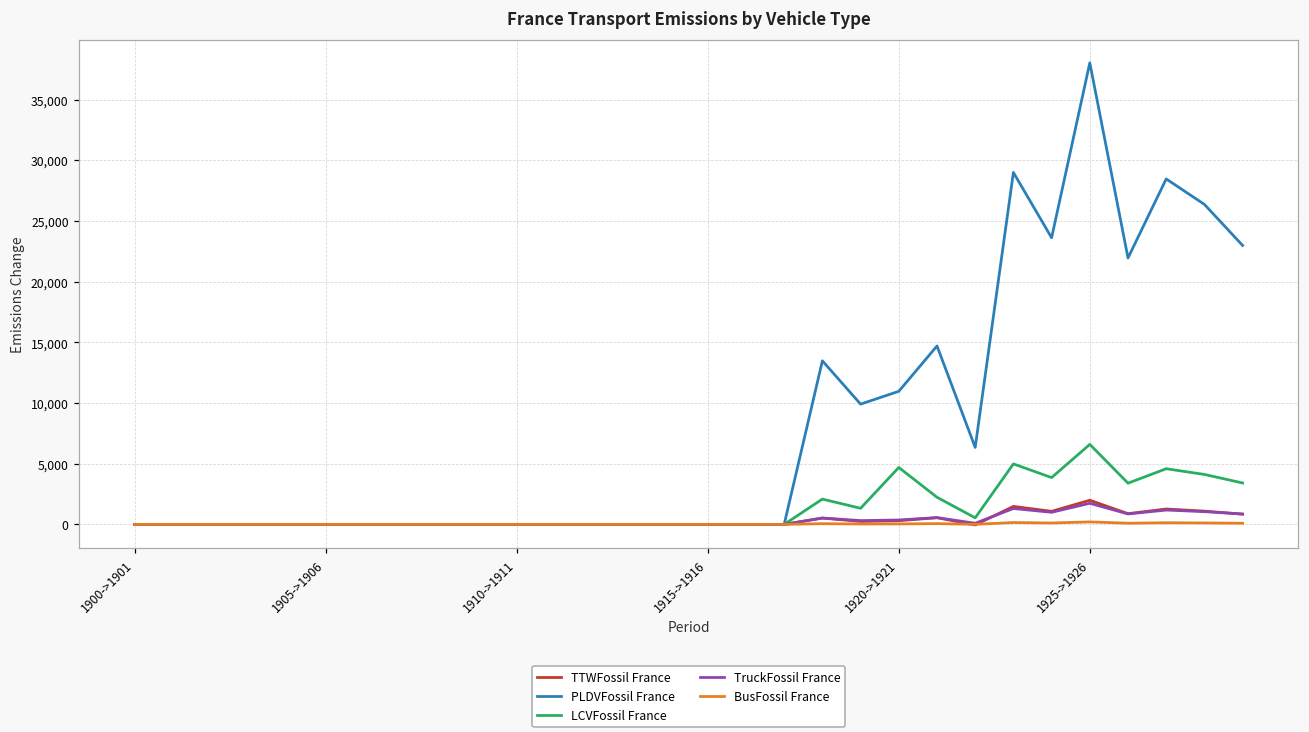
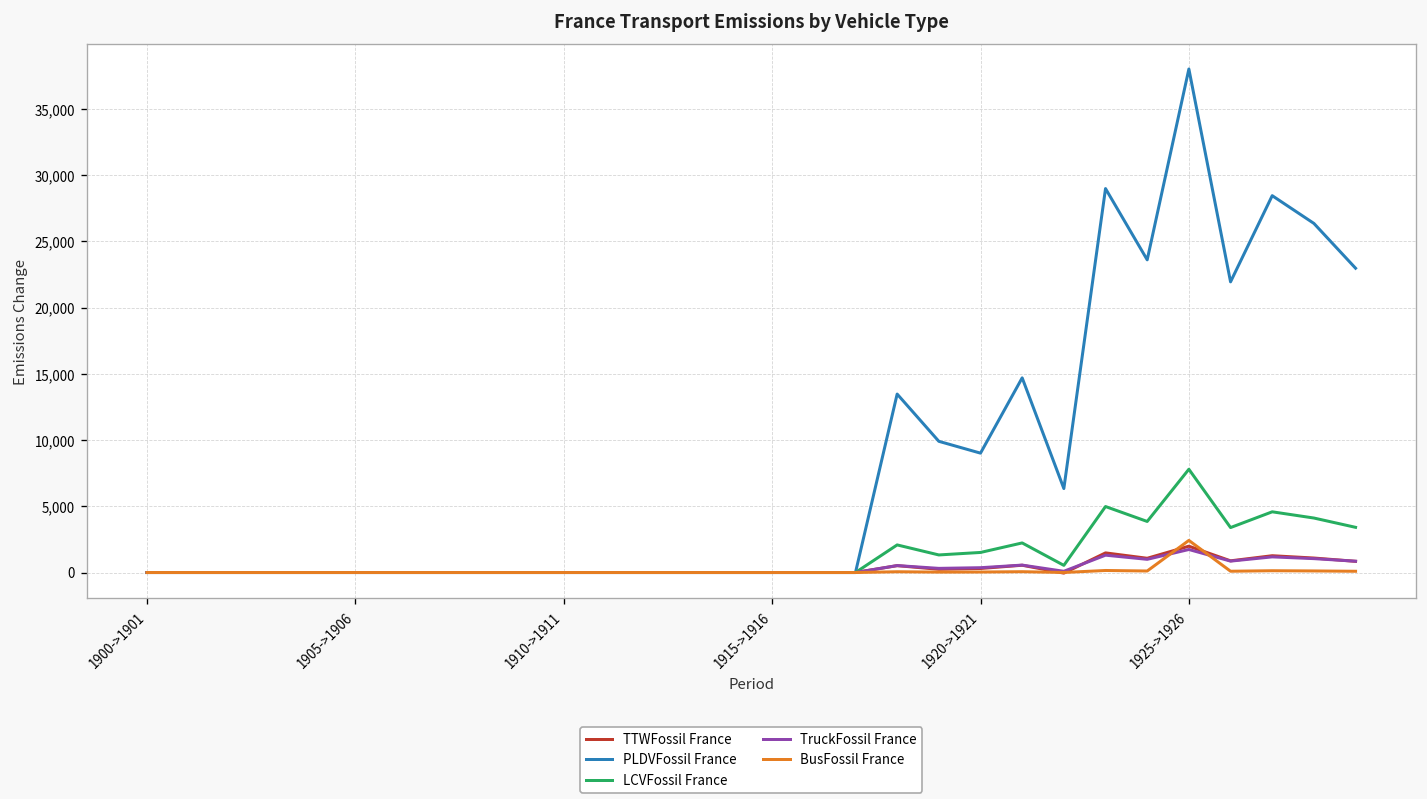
  {
    "TTWFossil France": {
      "1925->1926": "2,000"
    },
    "PLDVFossil France": {
-     "1920->1921": "11,000",
+     "1920->1921": "9,000",
      "1925->1926": "38,000"
    },
    "LCVFossil France": {
-     "1920->1921": "4,700",
-     "1925->1926": "6,600"
+     "1920->1921": "1,500",
+     "1925->1926": "7,800"
    },
    "TruckFossil France": {
      "1925->1926": "1,700"
    },
    "BusFossil France": {
      "1920->1921": "0",
-     "1925->1926": "200"
+     "1925->1926": "2,400"
    }
  }
